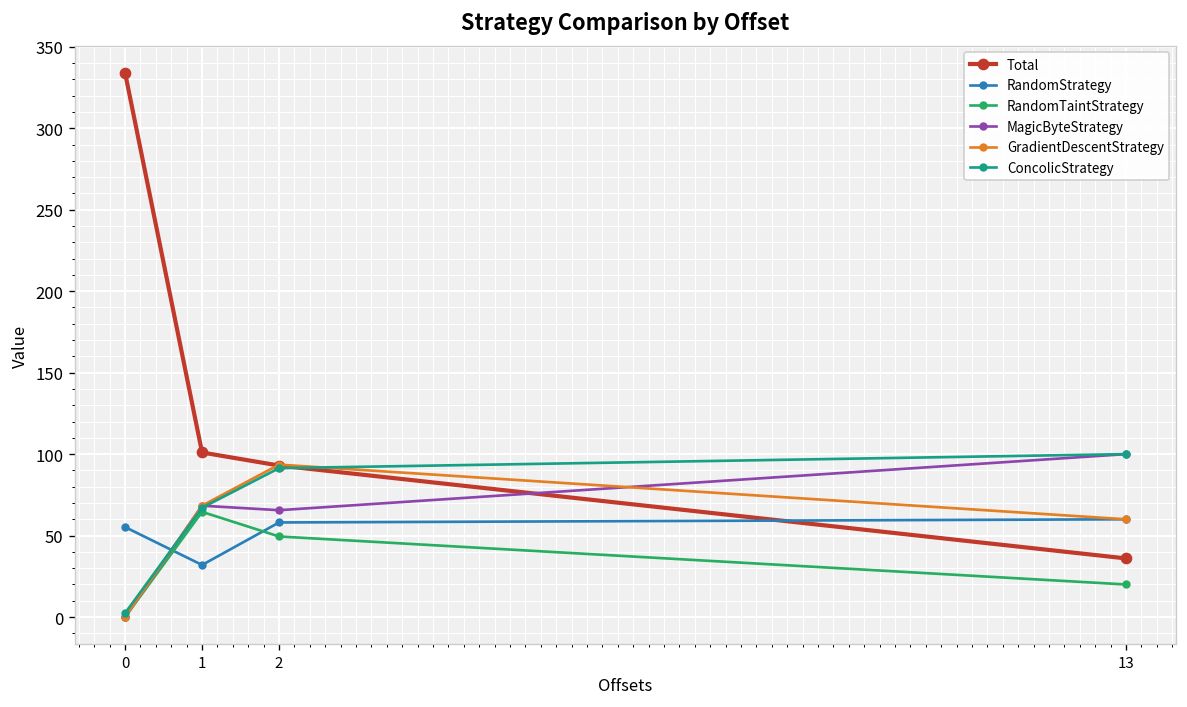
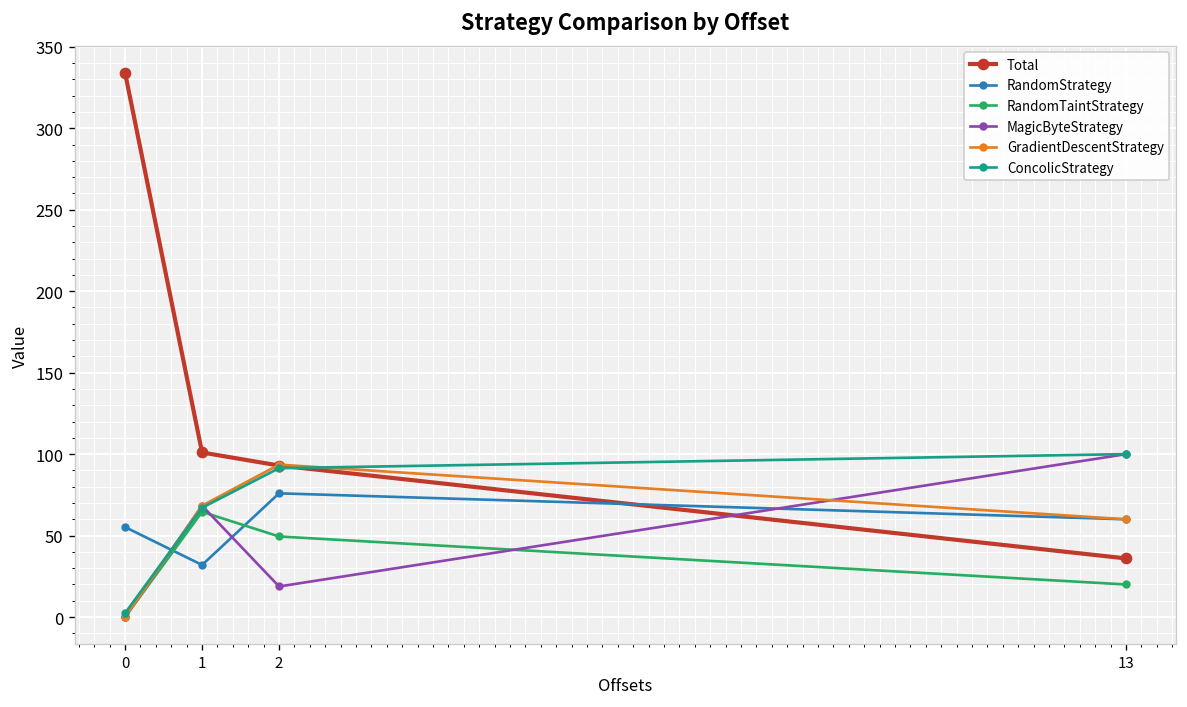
  {
    "Total": {
      "0": 334,
      "1": 101,
      "13": 36
    },
    "RandomStrategy": {
      "0": 55,
      "1": 32,
-     "2": 58
+     "2": 76
    },
    "MagicByteStrategy": {
-     "2": 66
+     "2": 19
    }
  }
